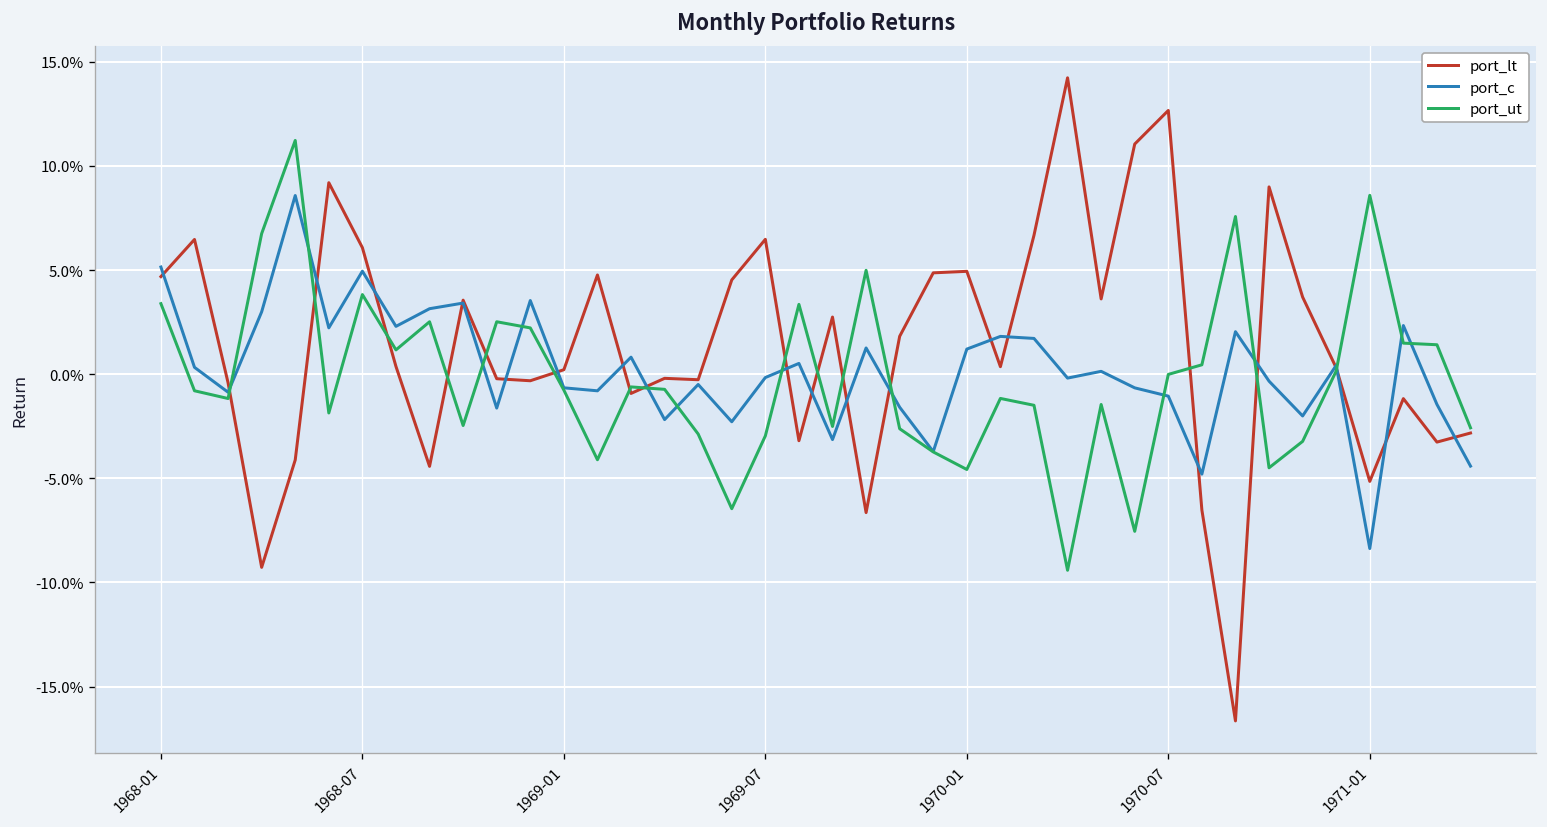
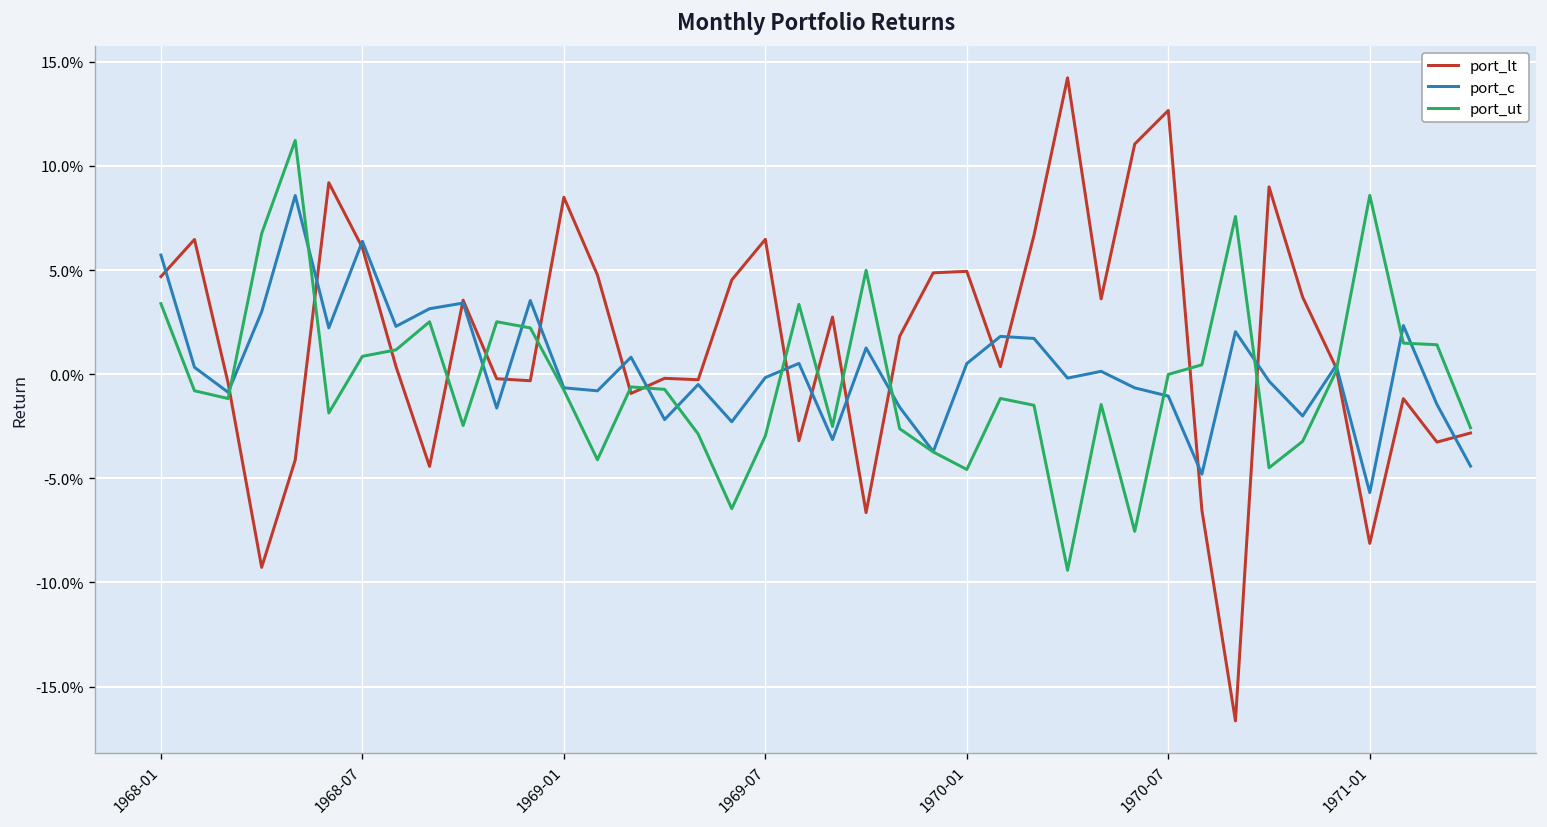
  {
    "port_lt": {
      "1968-01": "4.7%",
      "1968-07": "6.1%",
-     "1969-01": "0.2%",
+     "1969-01": "8.5%",
      "1969-07": "6.5%",
      "1970-01": "4.9%",
      "1970-07": "12.7%",
-     "1971-01": "-5.1%"
+     "1971-01": "-8.1%"
    },
    "port_c": {
-     "1968-01": "5.1%",
-     "1968-07": "4.9%",
+     "1968-01": "5.7%",
+     "1968-07": "6.4%",
      "1969-07": "-0.2%",
-     "1970-01": "1.2%",
+     "1970-01": "0.5%",
      "1970-07": "-1.1%",
-     "1971-01": "-8.4%"
+     "1971-01": "-5.7%"
    },
    "port_ut": {
      "1968-01": "3.4%",
-     "1968-07": "3.8%",
+     "1968-07": "0.9%",
      "1969-07": "-3.0%",
      "1970-01": "-4.6%",
      "1970-07": "0.0%",
      "1971-01": "8.6%"
    }
  }
